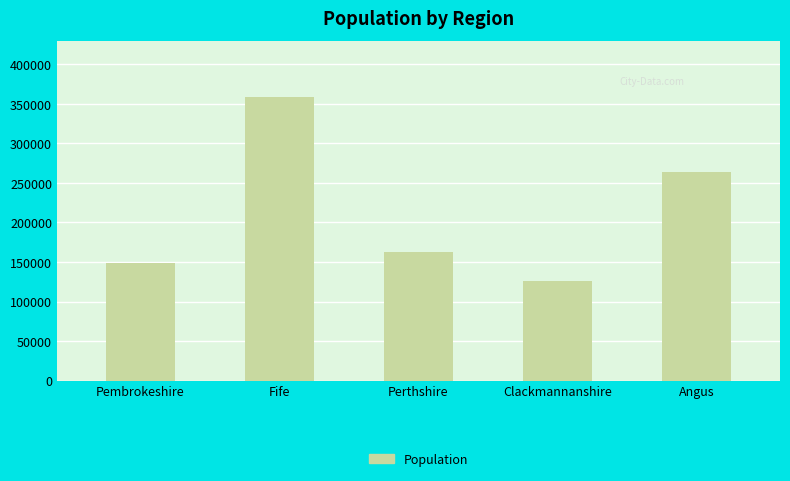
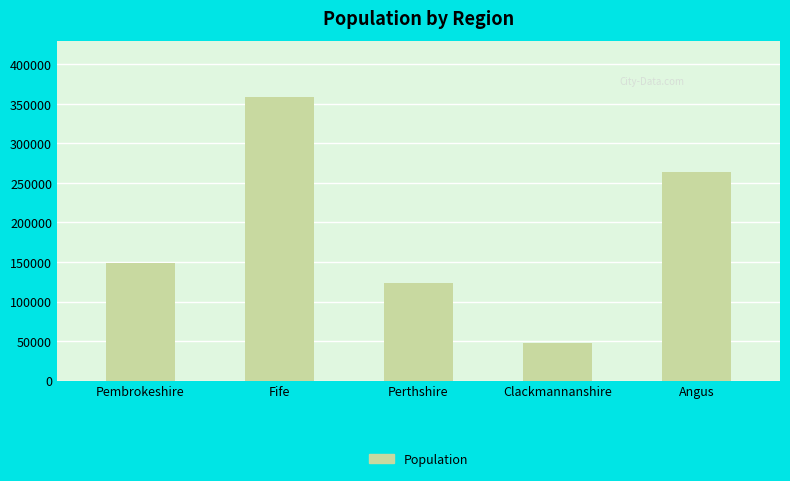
  {
    "Pembrokeshire": 150000,
    "Fife": 360000,
-   "Perthshire": 160000,
-   "Clackmannanshire": 130000,
+   "Perthshire": 120000,
+   "Clackmannanshire": 50000,
    "Angus": 260000
  }
